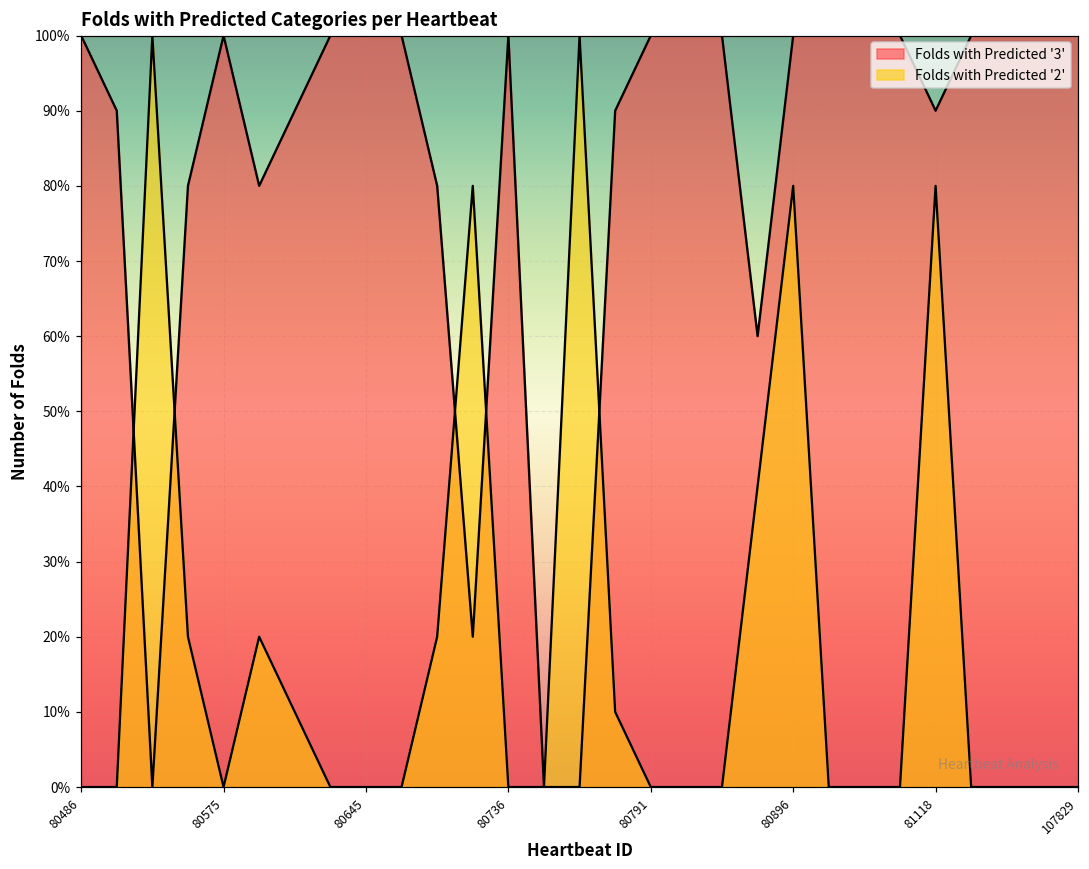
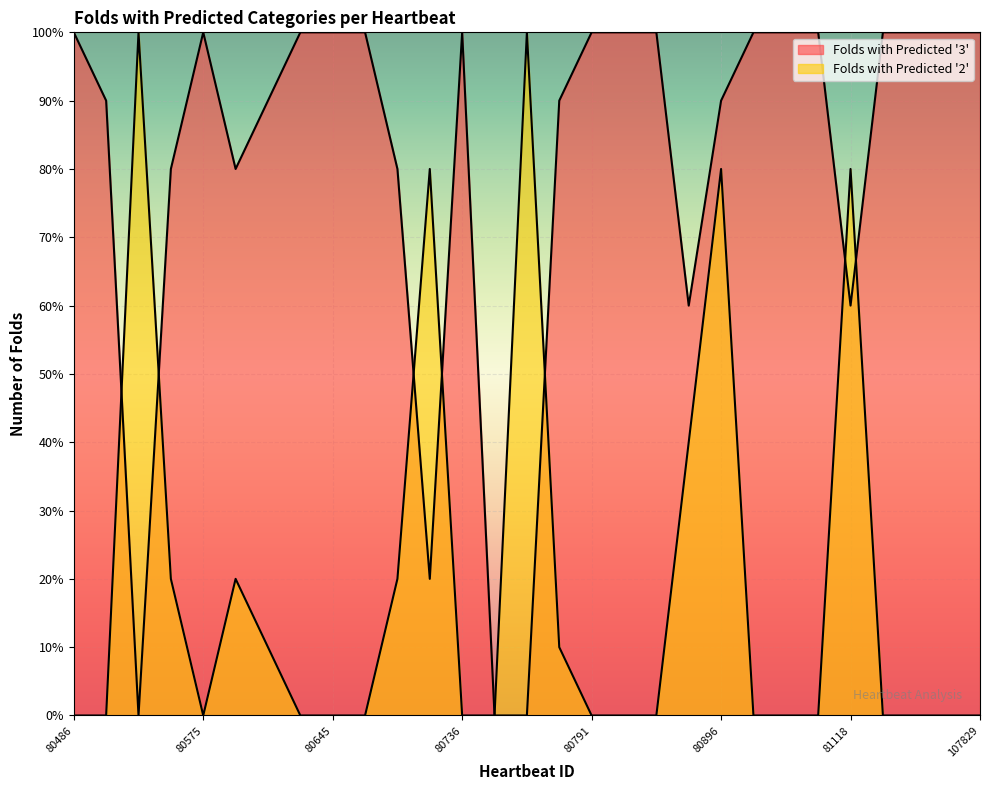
  {
    "Folds with Predicted '3'": {
      "80486": "100%",
      "80575": "100%",
      "80645": "100%",
      "80736": "100%",
      "80791": "100%",
-     "80896": "100%",
-     "81118": "90%",
+     "80896": "90%",
+     "81118": "60%",
      "107829": "100%"
    },
    "Folds with Predicted '2'": {
      "80486": "0%",
      "80575": "0%",
      "80645": "0%",
      "80736": "0%",
      "80791": "0%",
      "80896": "80%",
      "81118": "80%",
      "107829": "0%"
    }
  }
